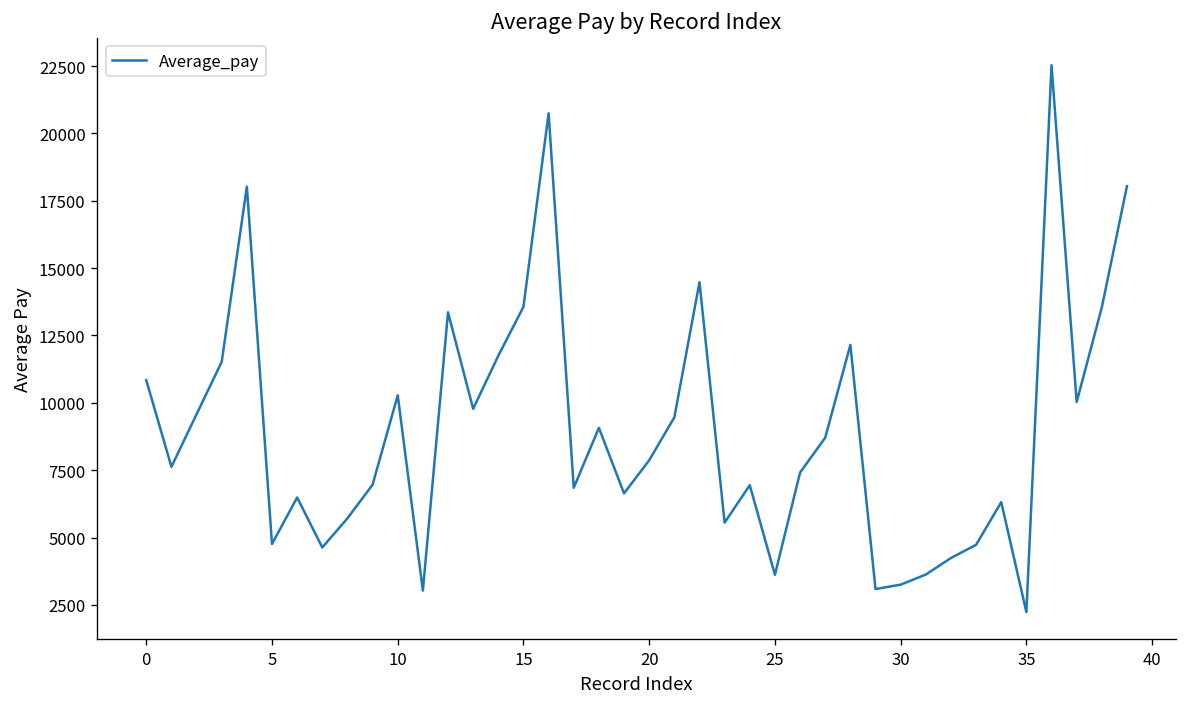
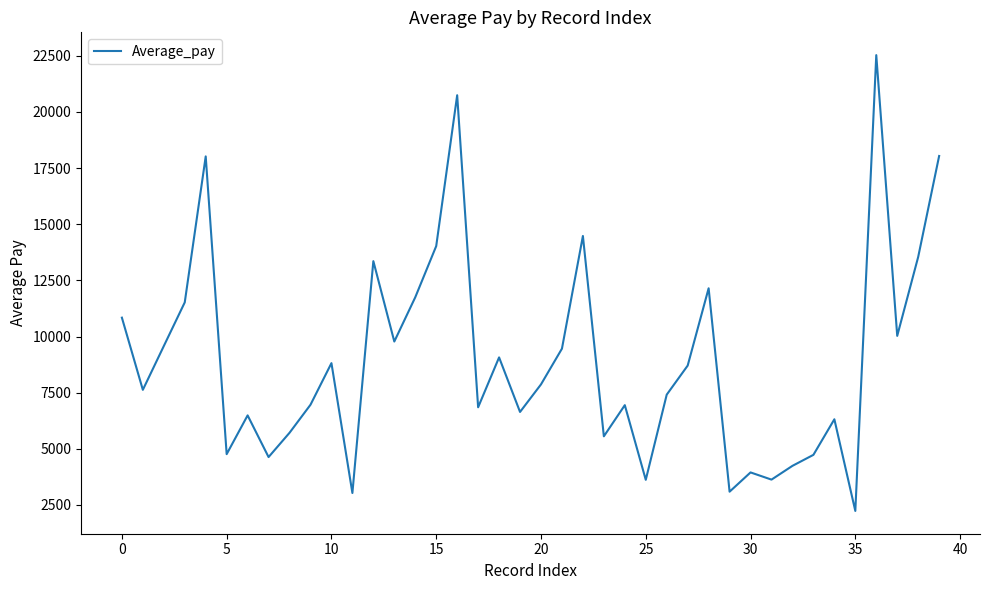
  {
    "0": 10800,
    "5": 4800,
-   "10": 10300,
-   "15": 13600,
+   "10": 8800,
+   "15": 14000,
    "20": 7900,
    "25": 3600,
-   "30": 3300,
+   "30": 3900,
    "35": 2200
  }
